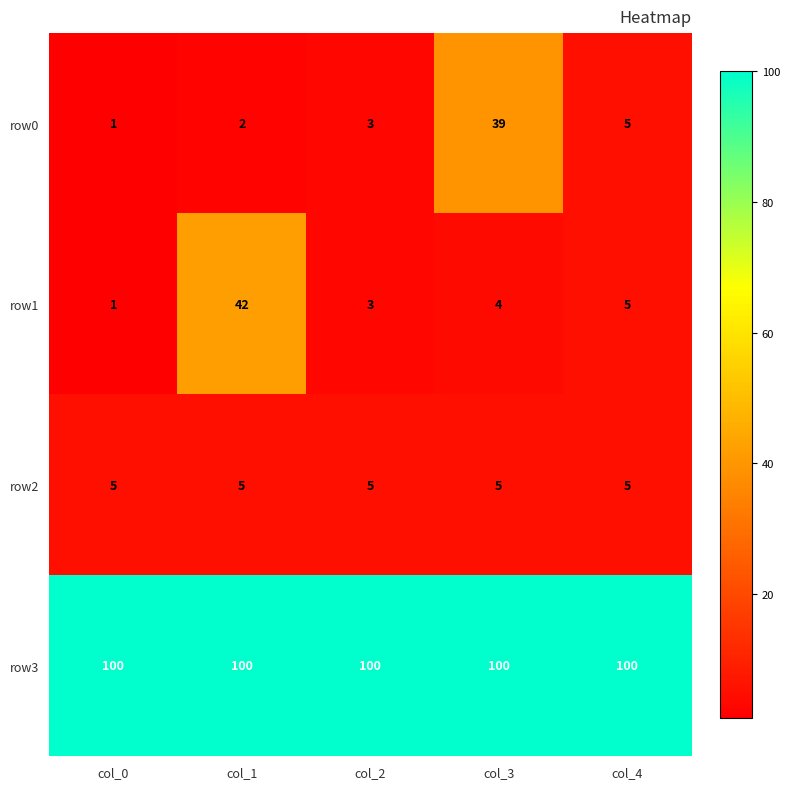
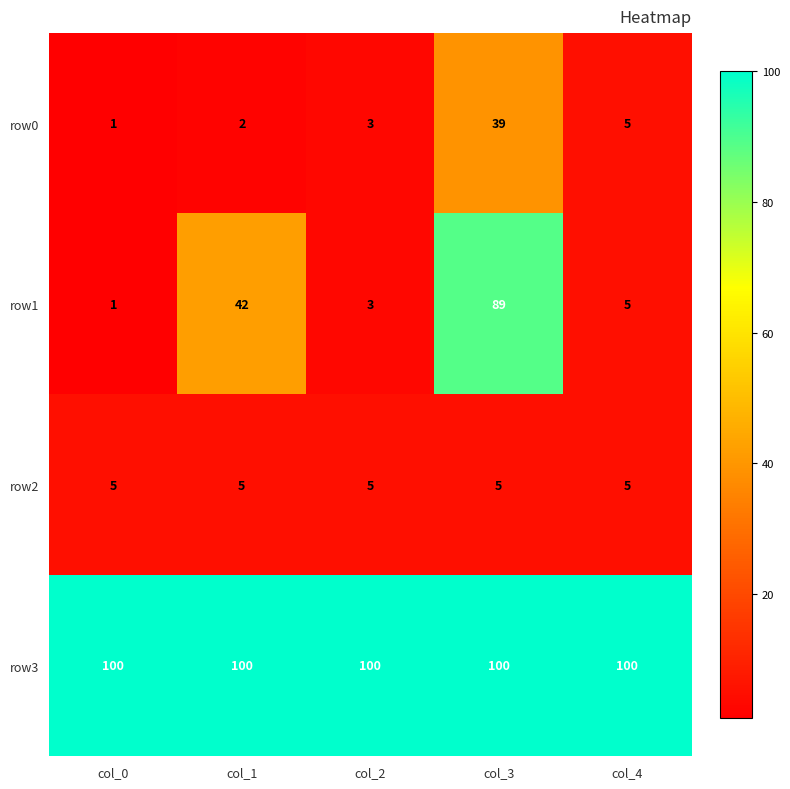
  {
    "row0": {
      "col_0": 1,
      "col_1": 2,
      "col_2": 3,
      "col_3": 39,
      "col_4": 5
    },
    "row1": {
      "col_0": 1,
      "col_1": 42,
      "col_2": 3,
-     "col_3": 4,
+     "col_3": 89,
      "col_4": 5
    },
    "row2": {
      "col_0": 5,
      "col_1": 5,
      "col_2": 5,
      "col_3": 5,
      "col_4": 5
    },
    "row3": {
      "col_0": 100,
      "col_1": 100,
      "col_2": 100,
      "col_3": 100,
      "col_4": 100
    }
  }
